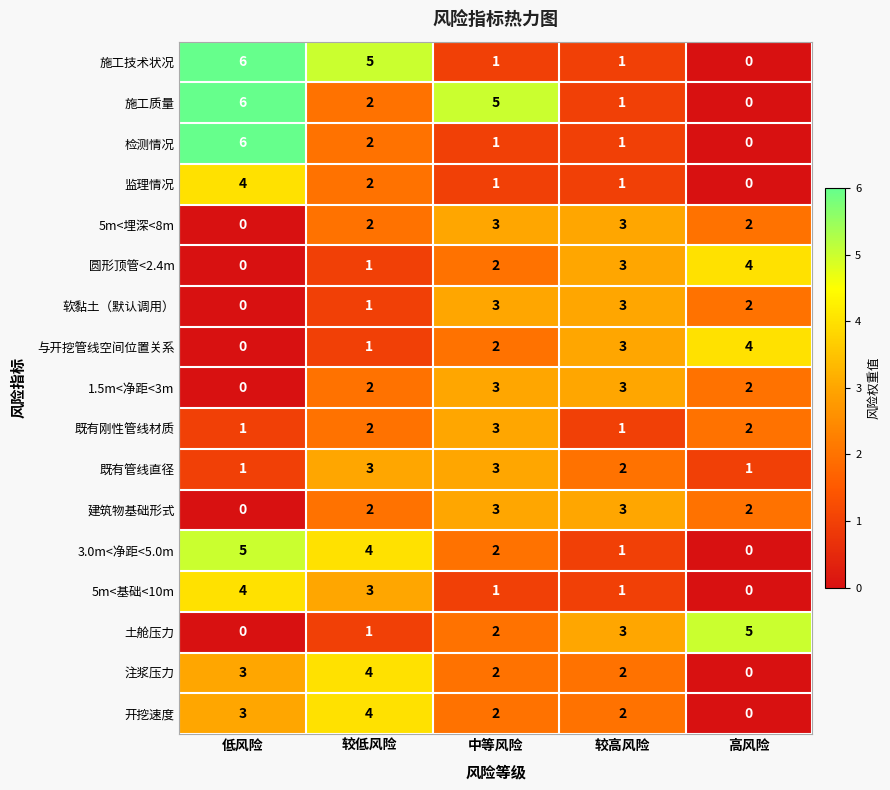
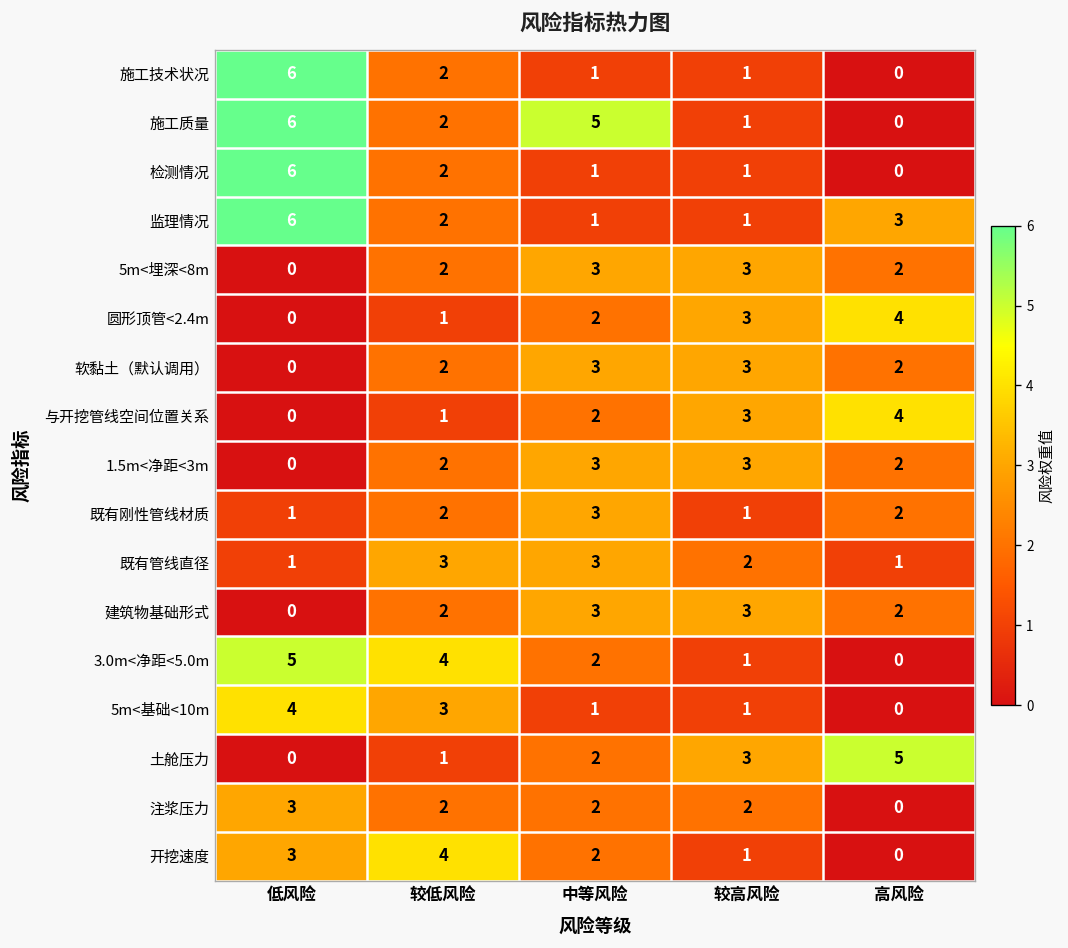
  {
    "施工技术状况": {
      "低风险": 6,
-     "较低风险": 5,
+     "较低风险": 2,
      "中等风险": 1,
      "较高风险": 1,
      "高风险": 0
    },
    "施工质量": {
      "低风险": 6,
      "较低风险": 2,
      "中等风险": 5,
      "较高风险": 1,
      "高风险": 0
    },
    "检测情况": {
      "低风险": 6,
      "较低风险": 2,
      "中等风险": 1,
      "较高风险": 1,
      "高风险": 0
    },
    "监理情况": {
-     "低风险": 4,
+     "低风险": 6,
      "较低风险": 2,
      "中等风险": 1,
      "较高风险": 1,
-     "高风险": 0
+     "高风险": 3
    },
    "5m<埋深<8m": {
      "低风险": 0,
      "较低风险": 2,
      "中等风险": 3,
      "较高风险": 3,
      "高风险": 2
    },
    "圆形顶管<2.4m": {
      "低风险": 0,
      "较低风险": 1,
      "中等风险": 2,
      "较高风险": 3,
      "高风险": 4
    },
    "软黏土（默认调用）": {
      "低风险": 0,
-     "较低风险": 1,
+     "较低风险": 2,
      "中等风险": 3,
      "较高风险": 3,
      "高风险": 2
    },
    "与开挖管线空间位置关系": {
      "低风险": 0,
      "较低风险": 1,
      "中等风险": 2,
      "较高风险": 3,
      "高风险": 4
    },
    "1.5m<净距<3m": {
      "低风险": 0,
      "较低风险": 2,
      "中等风险": 3,
      "较高风险": 3,
      "高风险": 2
    },
    "既有刚性管线材质": {
      "低风险": 1,
      "较低风险": 2,
      "中等风险": 3,
      "较高风险": 1,
      "高风险": 2
    },
    "既有管线直径": {
      "低风险": 1,
      "较低风险": 3,
      "中等风险": 3,
      "较高风险": 2,
      "高风险": 1
    },
    "建筑物基础形式": {
      "低风险": 0,
      "较低风险": 2,
      "中等风险": 3,
      "较高风险": 3,
      "高风险": 2
    },
    "3.0m<净距<5.0m": {
      "低风险": 5,
      "较低风险": 4,
      "中等风险": 2,
      "较高风险": 1,
      "高风险": 0
    },
    "5m<基础<10m": {
      "低风险": 4,
      "较低风险": 3,
      "中等风险": 1,
      "较高风险": 1,
      "高风险": 0
    },
    "土舱压力": {
      "低风险": 0,
      "较低风险": 1,
      "中等风险": 2,
      "较高风险": 3,
      "高风险": 5
    },
    "注浆压力": {
      "低风险": 3,
-     "较低风险": 4,
+     "较低风险": 2,
      "中等风险": 2,
      "较高风险": 2,
      "高风险": 0
    },
    "开挖速度": {
      "低风险": 3,
      "较低风险": 4,
      "中等风险": 2,
-     "较高风险": 2,
+     "较高风险": 1,
      "高风险": 0
    }
  }
